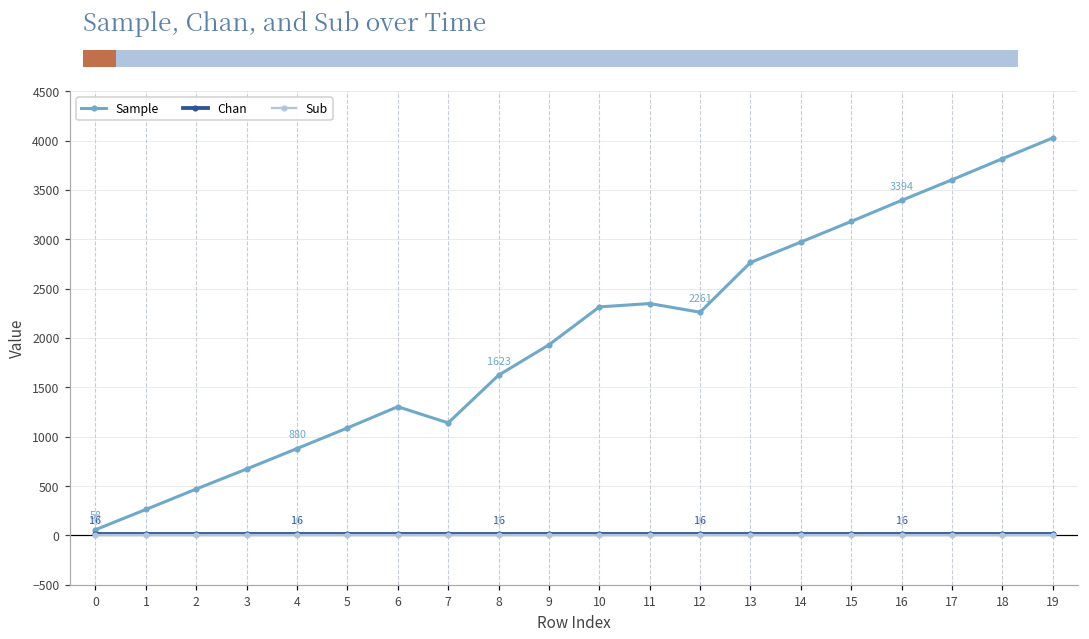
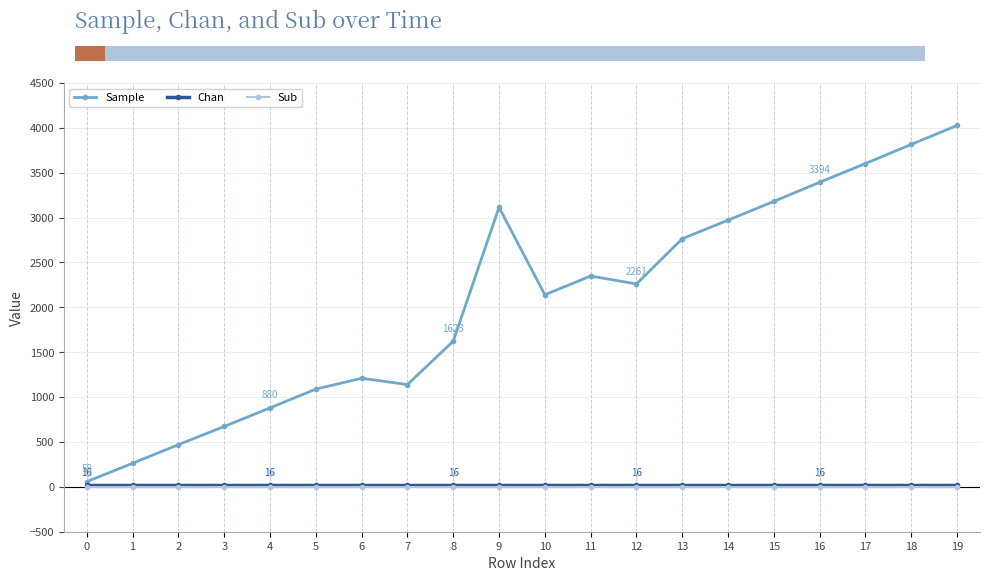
  {
    "Sample": {
      "1": 300,
      "2": 500,
      "3": 700,
      "5": 1100,
-     "6": 1300,
+     "6": 1200,
      "7": 1100,
-     "9": 1900,
-     "10": 2300,
+     "9": 3100,
+     "10": 2100,
      "11": 2300,
      "13": 2800,
      "14": 3000,
      "15": 3200,
      "17": 3600,
      "18": 3800,
      "19": 4000
    }
  }
